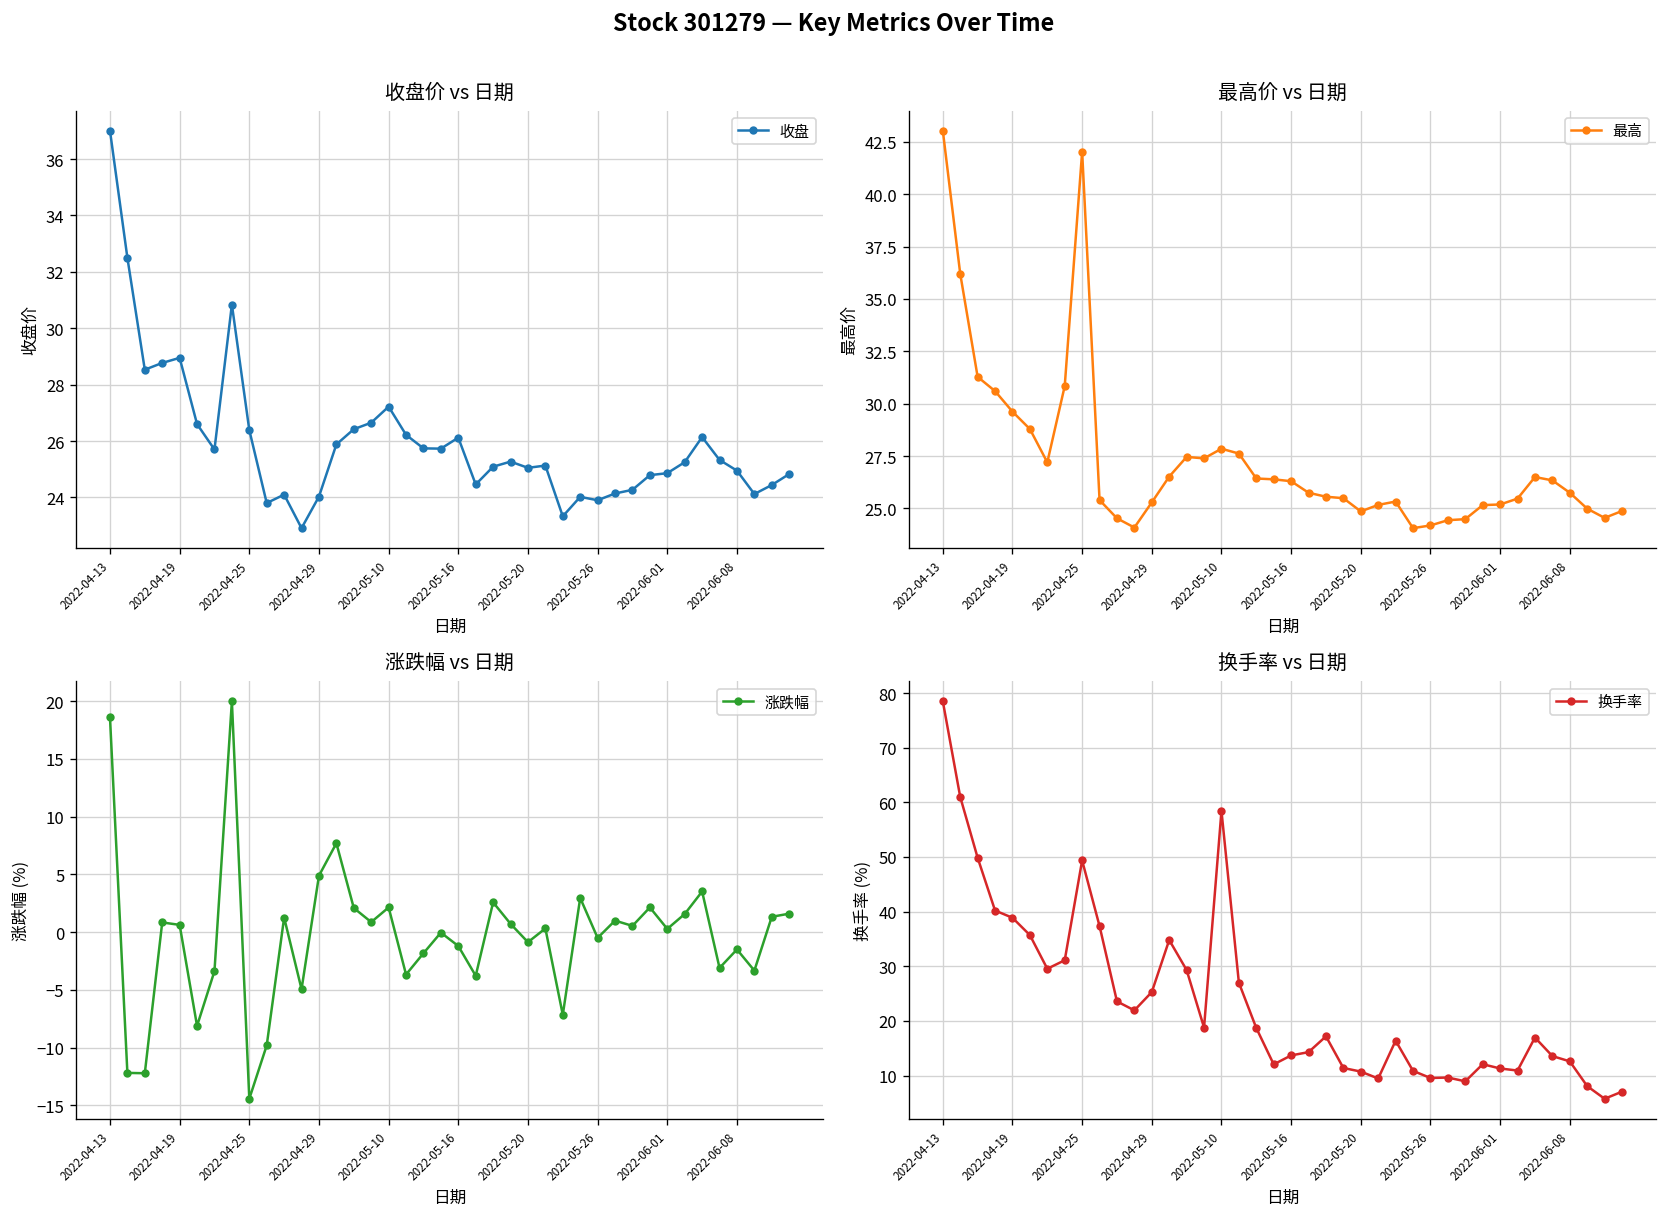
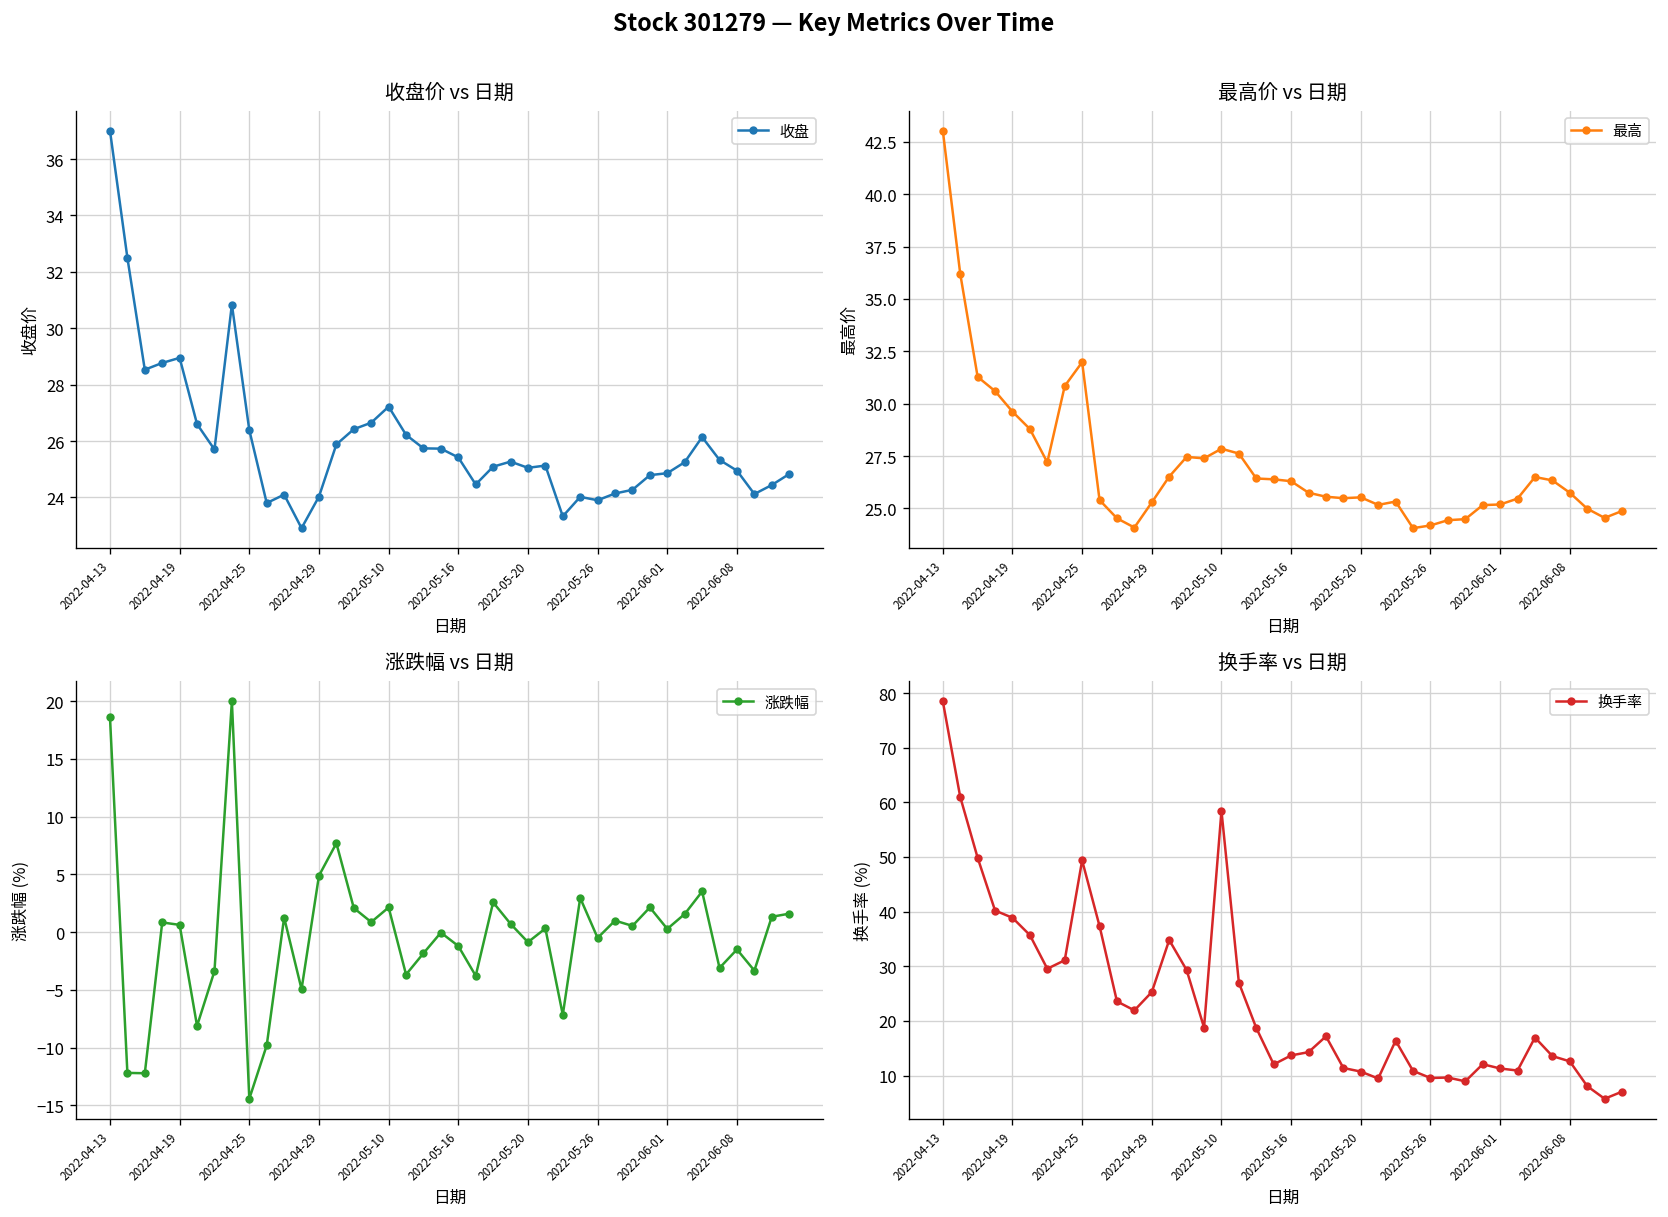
  {
    "收盘价 vs 日期": {
      "2022-04-13": 37.0,
      "2022-04-19": 29.0,
      "2022-04-25": 26.4,
      "2022-04-29": 24.0,
      "2022-05-10": 27.2,
-     "2022-05-16": 26.1,
+     "2022-05-16": 25.4,
      "2022-05-20": 25.1,
      "2022-05-26": 23.9,
      "2022-06-01": 24.9,
      "2022-06-08": 25.0
    },
    "最高价 vs 日期": {
      "2022-04-13": 43.0,
      "2022-04-19": 29.6,
-     "2022-04-25": 42.0,
+     "2022-04-25": 32.0,
      "2022-04-29": 25.3,
      "2022-05-10": 27.9,
      "2022-05-16": 26.3,
-     "2022-05-20": 24.9,
+     "2022-05-20": 25.5,
      "2022-05-26": 24.2,
      "2022-06-01": 25.2,
      "2022-06-08": 25.8
    },
    "涨跌幅 vs 日期": {
      "2022-04-13": 19,
      "2022-04-19": 1,
      "2022-04-25": -14,
      "2022-04-29": 5,
      "2022-05-10": 2,
      "2022-05-16": -1,
      "2022-05-20": -1,
      "2022-05-26": -1,
      "2022-06-01": 0,
      "2022-06-08": -2
    },
    "换手率 vs 日期": {
      "2022-04-13": 79,
      "2022-04-19": 39,
      "2022-04-25": 49,
      "2022-04-29": 25,
      "2022-05-10": 58,
      "2022-05-16": 14,
      "2022-05-20": 11,
      "2022-05-26": 10,
      "2022-06-01": 11,
      "2022-06-08": 13
    }
  }
